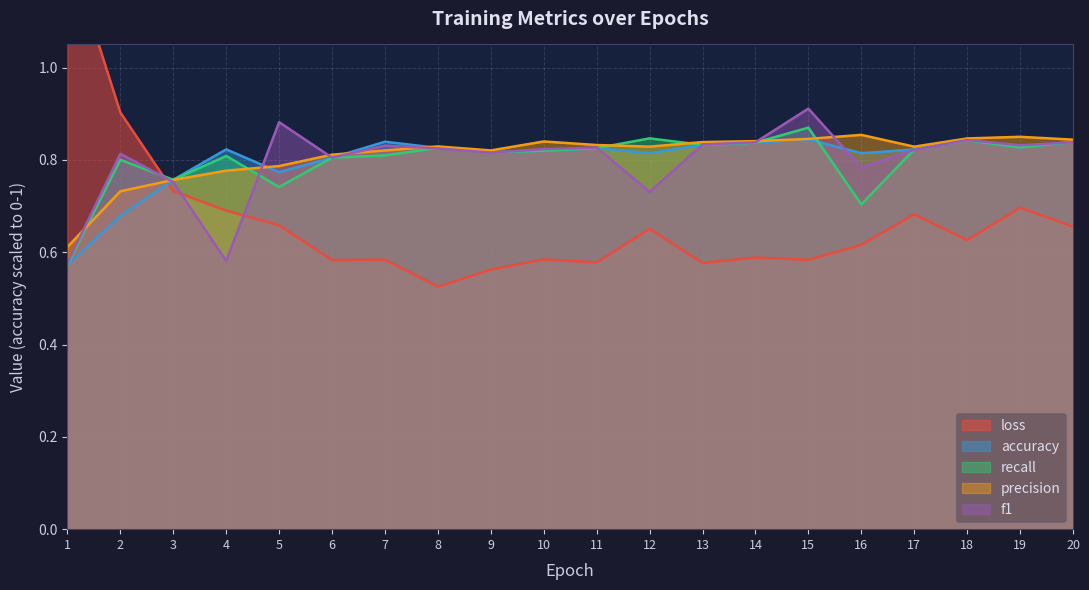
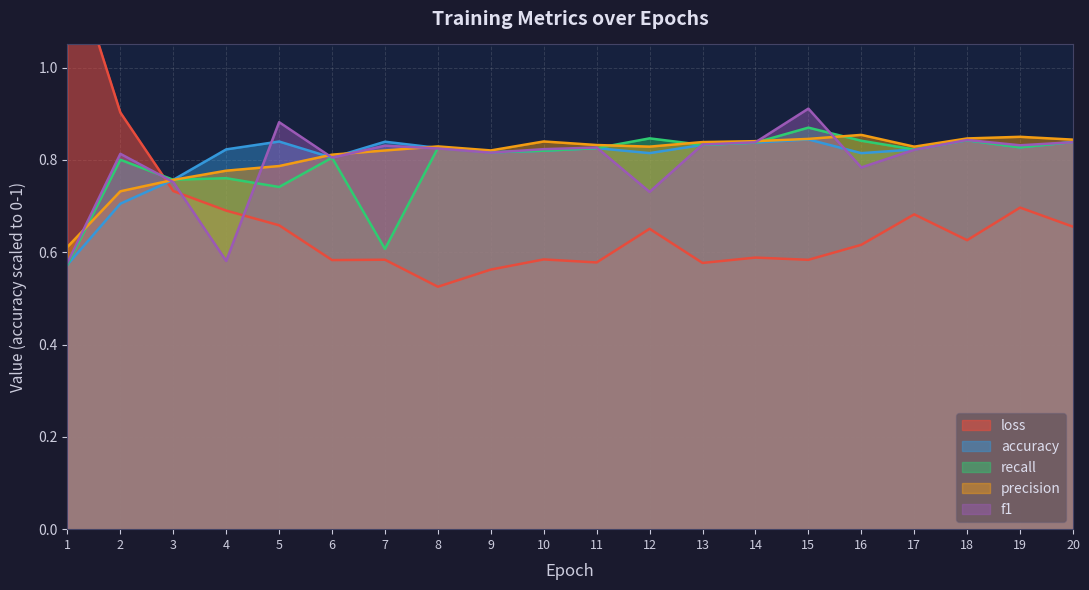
  {
    "accuracy": {
-     "2": 0.68,
+     "2": 0.71,
      "4": 0.82,
-     "5": 0.77,
+     "5": 0.84,
      "7": 0.84,
      "12": 0.81,
      "16": 0.81
    },
    "recall": {
      "2": 0.80,
-     "4": 0.81,
+     "4": 0.76,
      "5": 0.74,
-     "7": 0.81,
+     "7": 0.61,
      "12": 0.85,
      "15": 0.87,
-     "16": 0.70
+     "16": 0.84
    },
    "f1": {
      "2": 0.81,
      "4": 0.58,
      "5": 0.88,
      "7": 0.83,
      "12": 0.73,
      "15": 0.91,
      "16": 0.78
    }
  }
